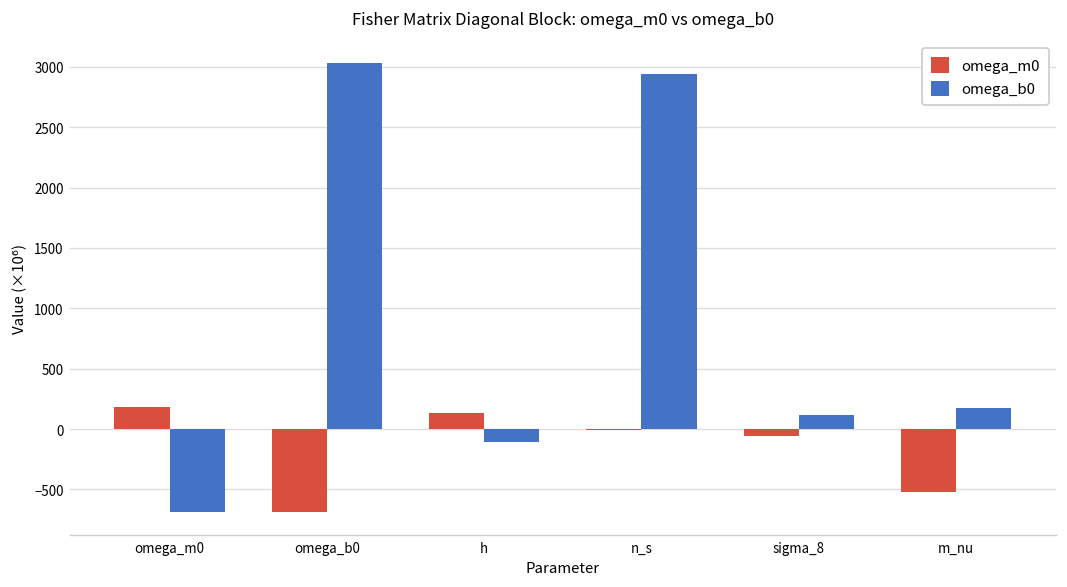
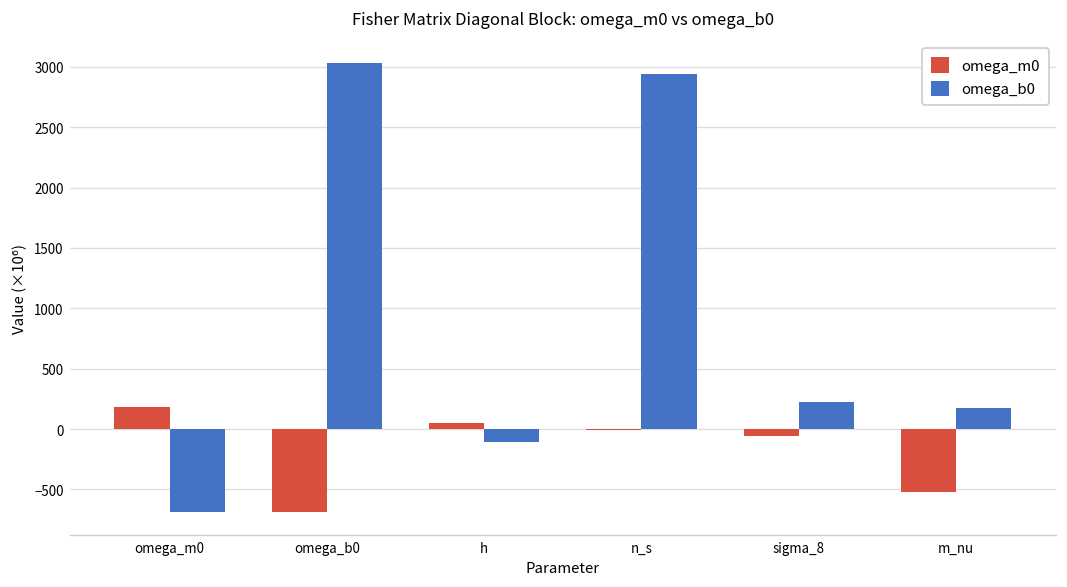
  {
    "omega_m0": {
      "omega_m0": 180,
      "omega_b0": -690,
-     "h": 140,
+     "h": 50,
      "sigma_8": -60,
      "m_nu": -520
    },
    "omega_b0": {
      "omega_m0": -690,
      "omega_b0": 3030,
      "h": -100,
      "n_s": 2940,
-     "sigma_8": 120,
+     "sigma_8": 220,
      "m_nu": 170
    }
  }
